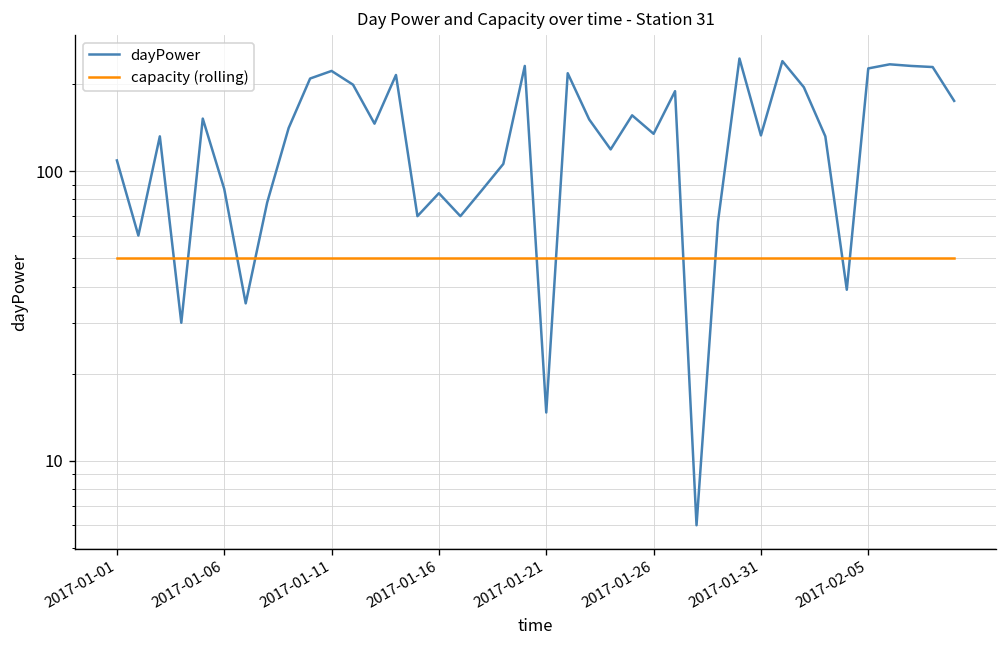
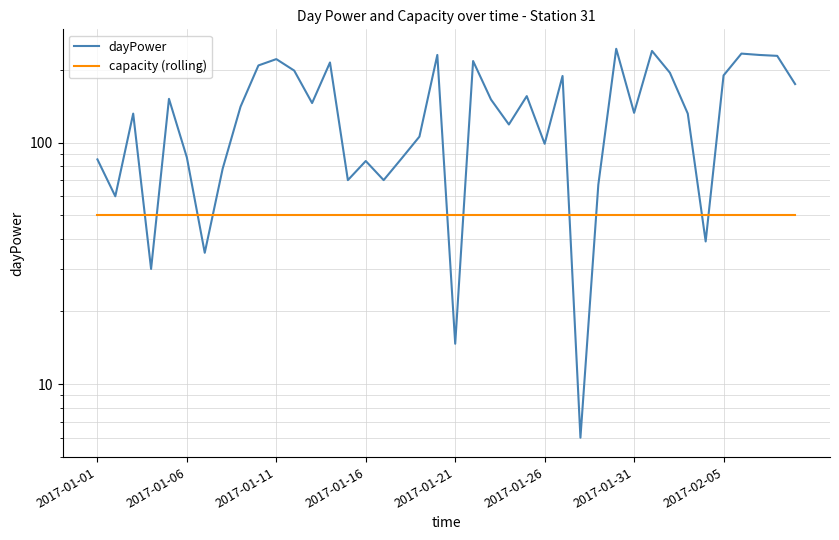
  {
    "dayPower": {
-     "2017-01-01": 110,
+     "2017-01-01": 85,
      "2017-01-06": 87,
      "2017-01-11": 220,
      "2017-01-16": 84,
      "2017-01-21": 15,
-     "2017-01-26": 130,
+     "2017-01-26": 99,
      "2017-01-31": 130,
-     "2017-02-05": 230
+     "2017-02-05": 190
    },
    "capacity (rolling)": {
      "2017-01-01": 50,
      "2017-01-06": 50,
      "2017-01-11": 50,
      "2017-01-16": 50,
      "2017-01-21": 50,
      "2017-01-26": 50,
      "2017-01-31": 50,
      "2017-02-05": 50
    }
  }
